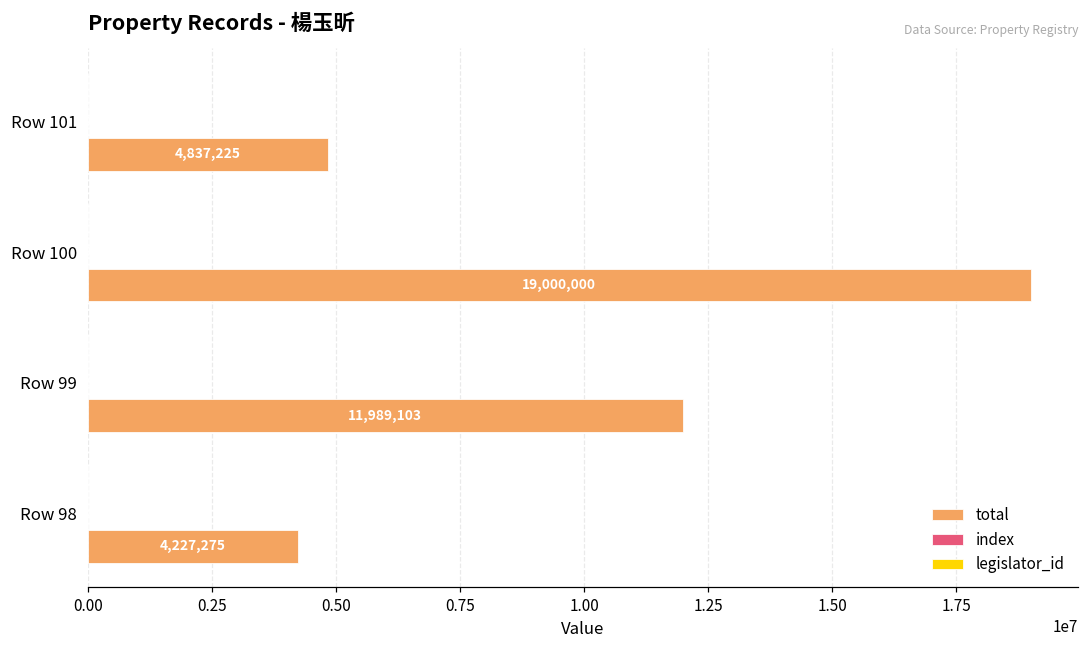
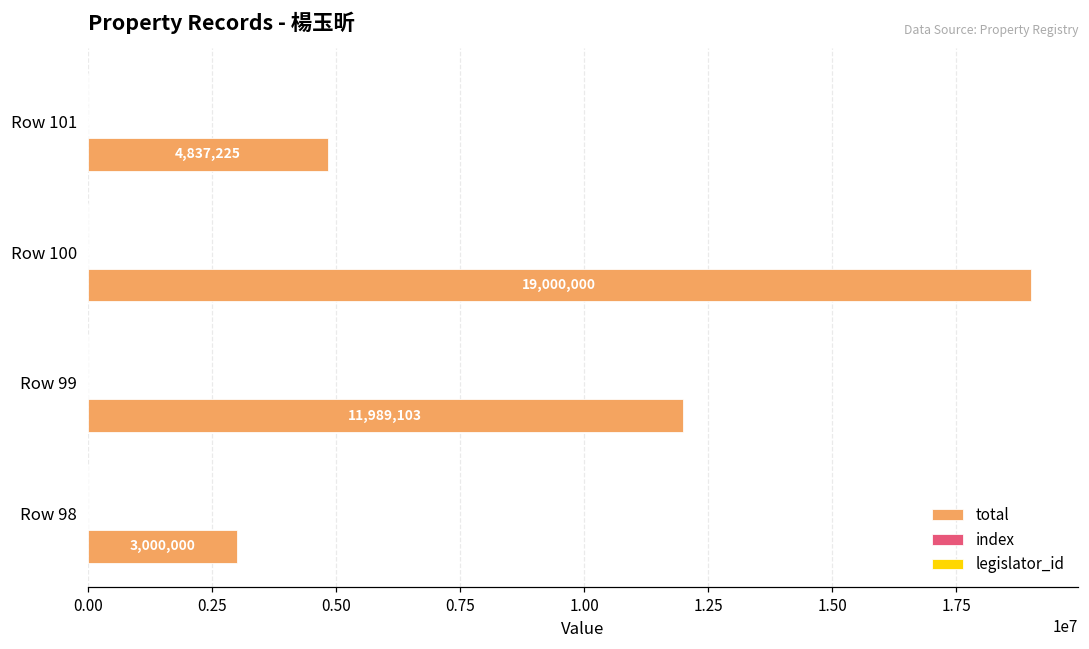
  {
    "total": {
      "Row 101": "4,837,225",
      "Row 100": "19,000,000",
      "Row 99": "11,989,103",
-     "Row 98": "4,227,275"
+     "Row 98": "3,000,000"
    }
  }
